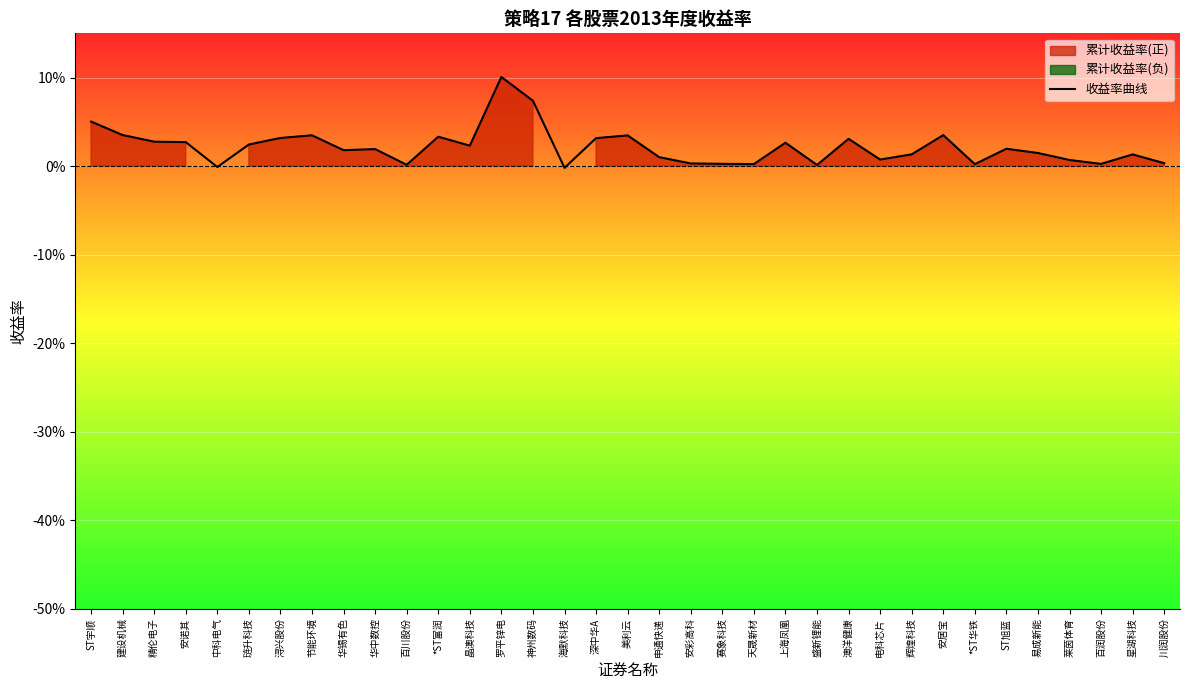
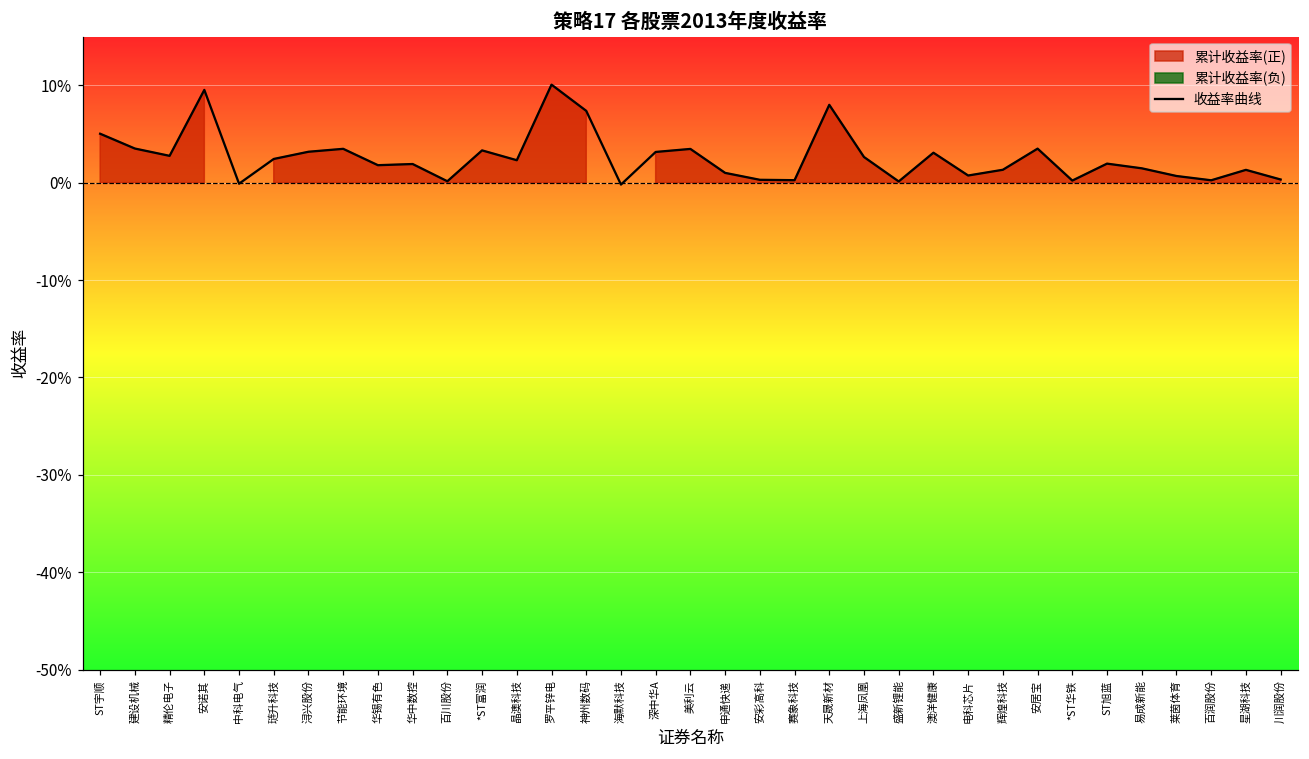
  {
    "ST宇顺": "5%",
    "建设机械": "4%",
    "精伦电子": "3%",
-   "安诺其": "3%",
+   "安诺其": "10%",
    "中科电气": "0%",
    "琏升科技": "2%",
    "浔兴股份": "3%",
    "节能环境": "3%",
    "华锡有色": "2%",
    "华中数控": "2%",
    "百川股份": "0%",
    "*ST富润": "3%",
    "晶澳科技": "2%",
    "罗平锌电": "10%",
    "神州数码": "7%",
    "海默科技": "0%",
    "深中华A": "3%",
    "美利云": "3%",
    "申通快递": "1%",
    "安彩高科": "0%",
    "赛象科技": "0%",
-   "天晟新材": "0%",
+   "天晟新材": "8%",
    "上海凤凰": "3%",
    "盛新锂能": "0%",
    "澳洋健康": "3%",
    "电科芯片": "1%",
    "辉煌科技": "1%",
    "安居宝": "4%",
    "*ST华铁": "0%",
    "ST旭蓝": "2%",
    "易成新能": "1%",
    "莱茵体育": "1%",
    "百润股份": "0%",
    "星湖科技": "1%",
    "川润股份": "0%"
  }
